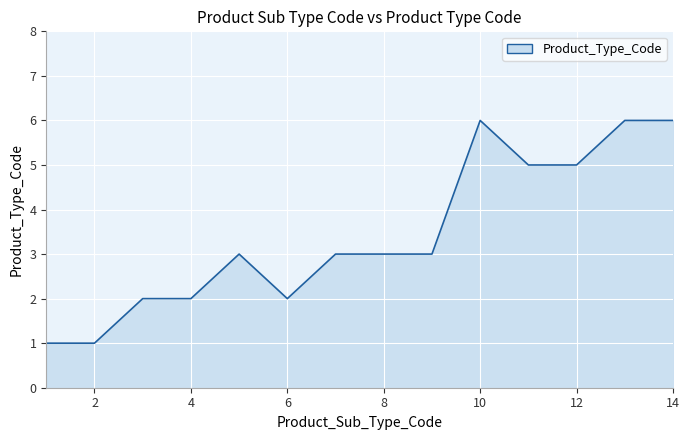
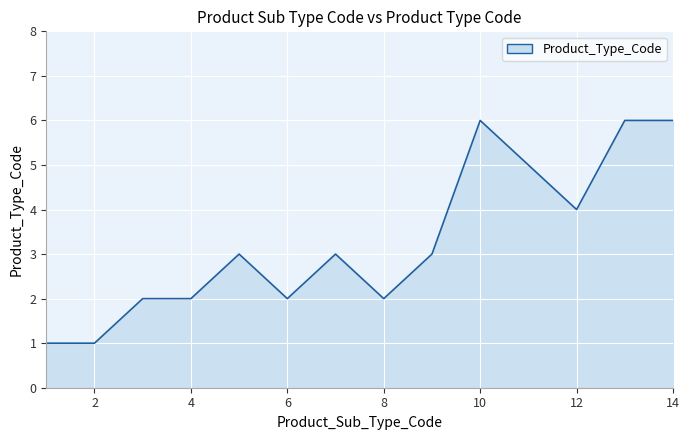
  {
    "2": 1,
    "4": 2,
    "6": 2,
-   "8": 3,
+   "8": 2,
    "10": 6,
-   "12": 5,
+   "12": 4,
    "14": 6
  }
